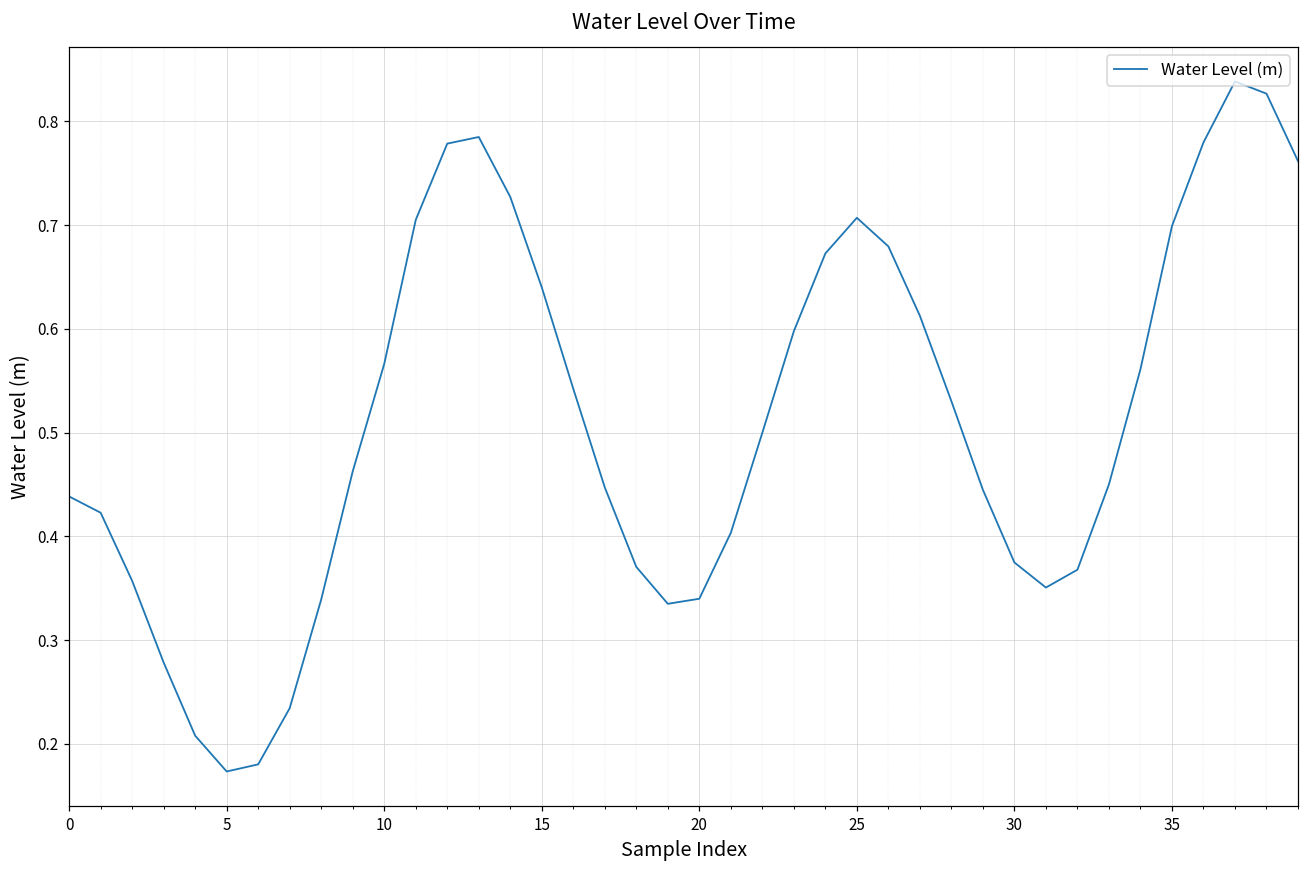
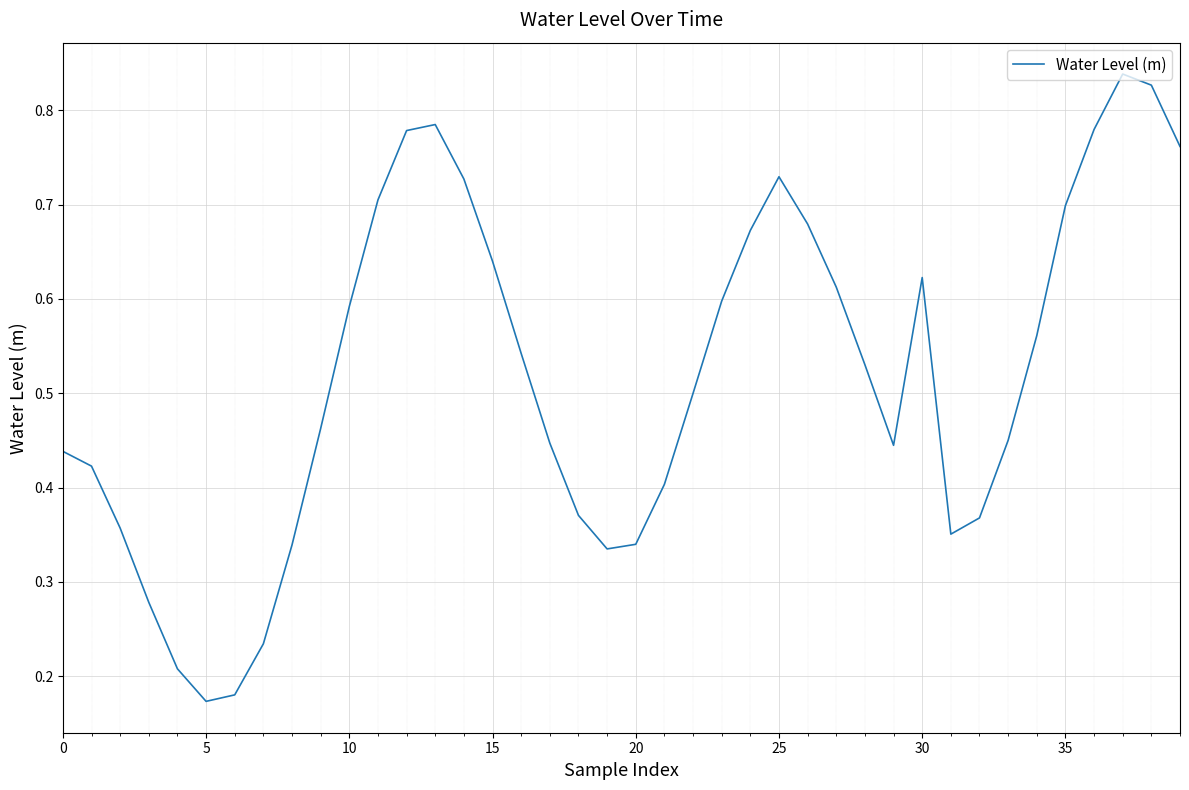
  {
    "0": 0.44,
    "5": 0.17,
-   "10": 0.57,
+   "10": 0.59,
    "15": 0.64,
    "20": 0.34,
-   "25": 0.71,
-   "30": 0.37,
+   "25": 0.73,
+   "30": 0.62,
    "35": 0.70
  }
